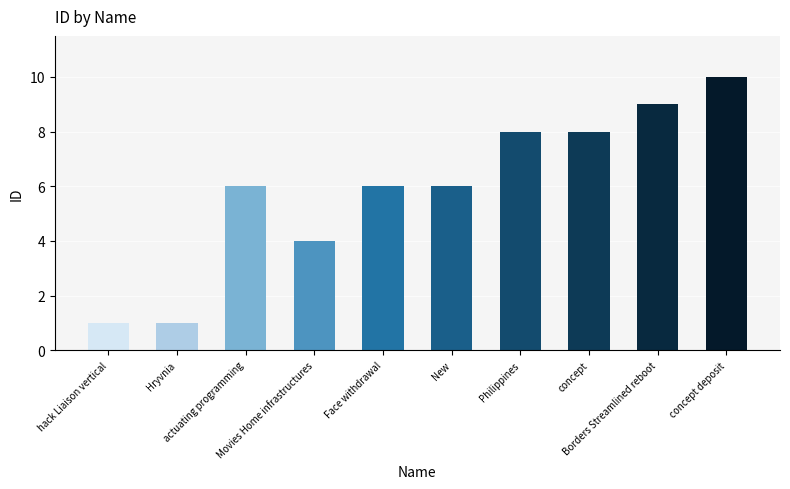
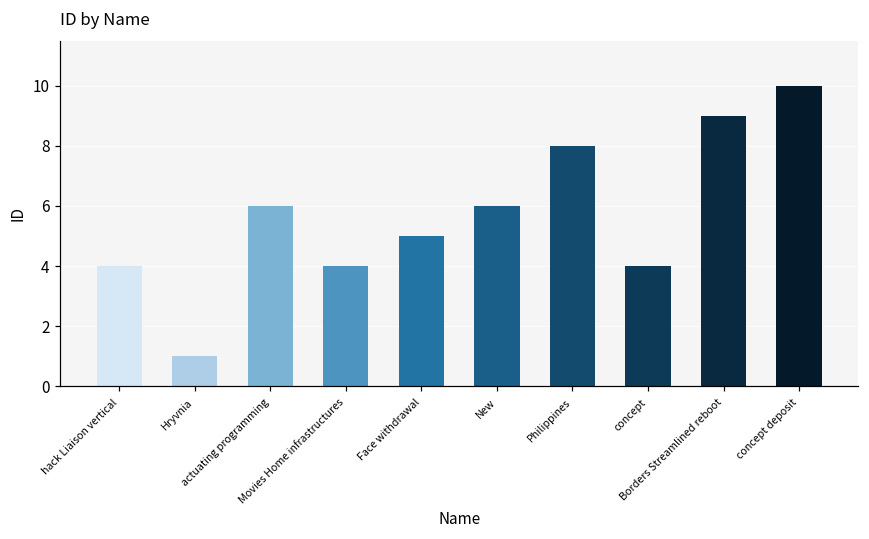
  {
-   "hack Liaison vertical": 1,
+   "hack Liaison vertical": 4,
    "Hryvnia": 1,
    "actuating programming": 6,
    "Movies Home infrastructures": 4,
-   "Face withdrawal": 6,
+   "Face withdrawal": 5,
    "New": 6,
    "Philippines": 8,
-   "concept": 8,
+   "concept": 4,
    "Borders Streamlined reboot": 9,
    "concept deposit": 10
  }
